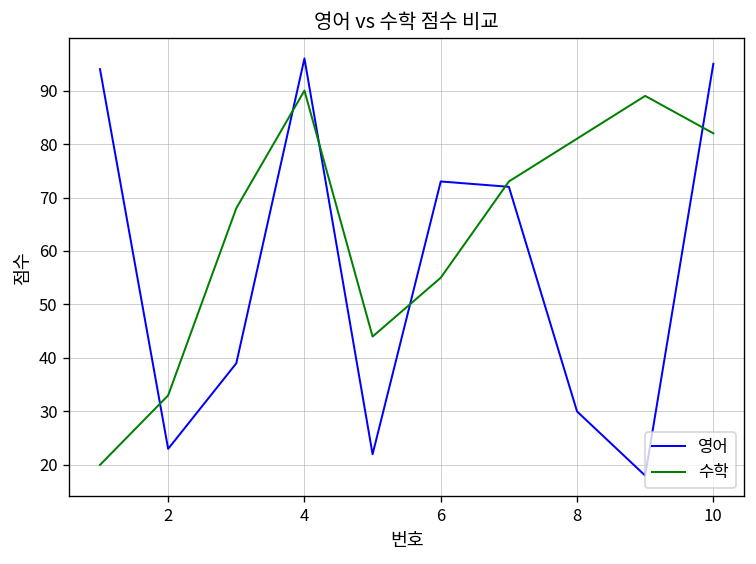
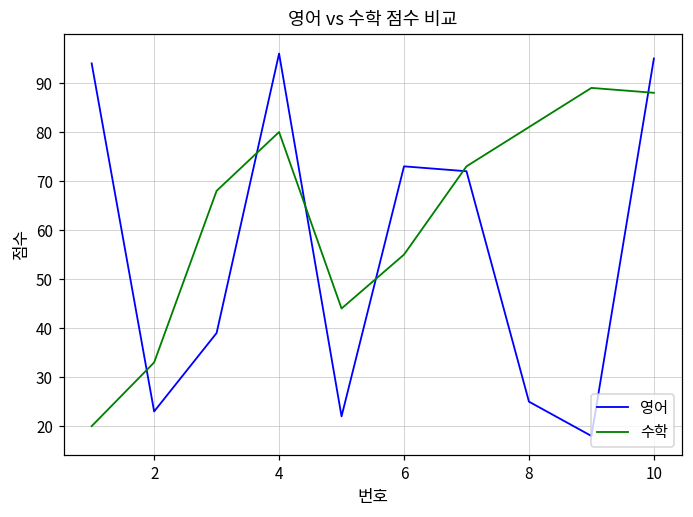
  {
    "영어": {
      "2": 23,
      "4": 96,
      "6": 73,
-     "8": 30,
+     "8": 25,
      "10": 95
    },
    "수학": {
      "2": 33,
-     "4": 90,
+     "4": 80,
      "6": 55,
      "8": 81,
-     "10": 82
+     "10": 88
    }
  }
